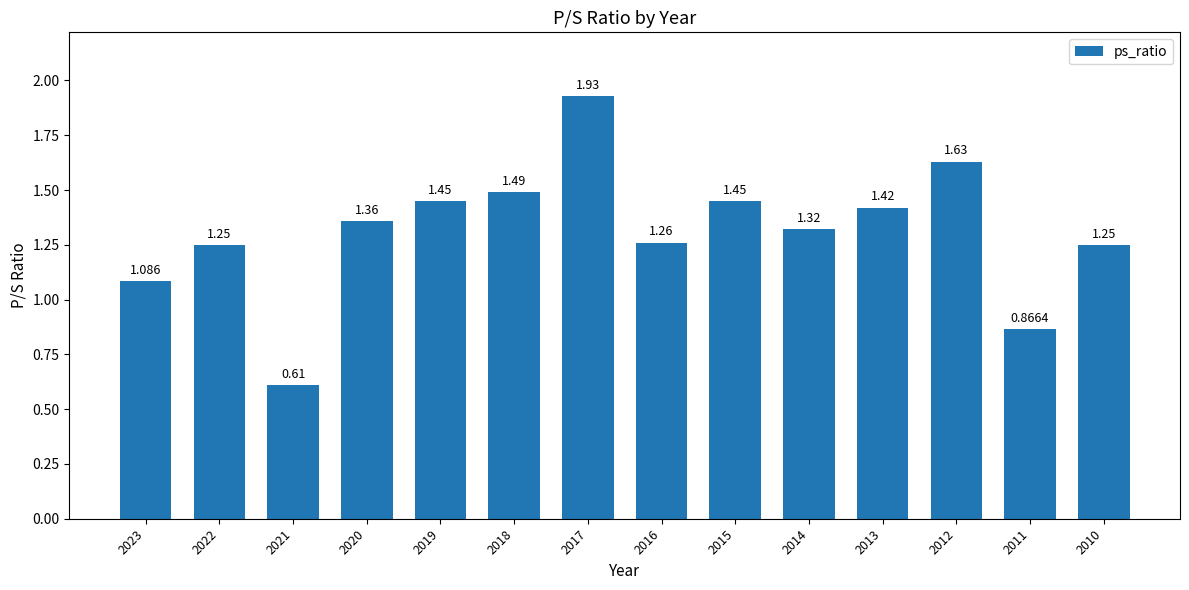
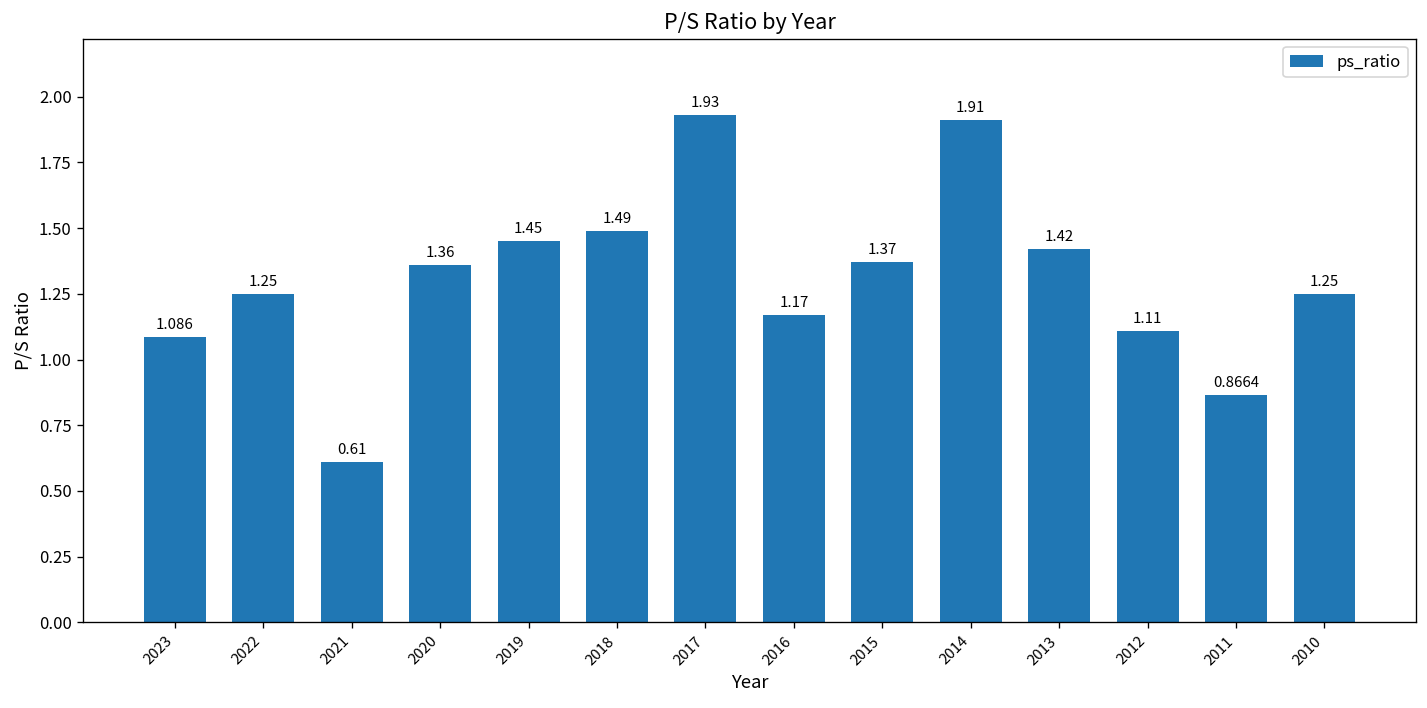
  {
    "2023": 1.086,
    "2022": 1.25,
    "2021": 0.61,
    "2020": 1.36,
    "2019": 1.45,
    "2018": 1.49,
    "2017": 1.93,
-   "2016": 1.26,
-   "2015": 1.45,
-   "2014": 1.32,
+   "2016": 1.17,
+   "2015": 1.37,
+   "2014": 1.91,
    "2013": 1.42,
-   "2012": 1.63,
+   "2012": 1.11,
    "2011": 0.8664,
    "2010": 1.25
  }
